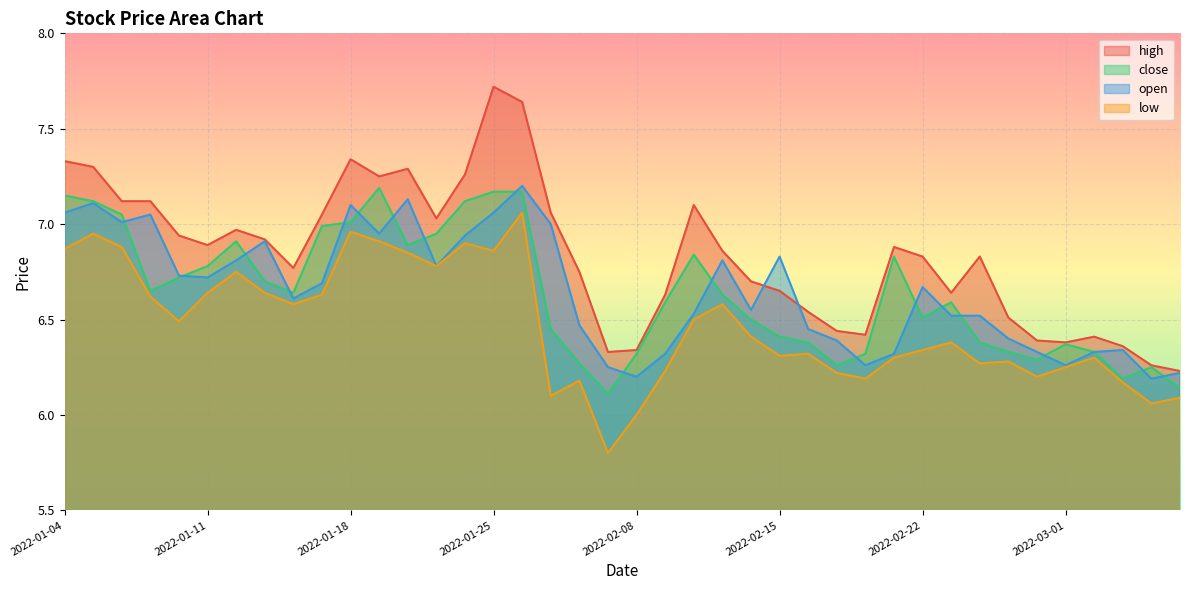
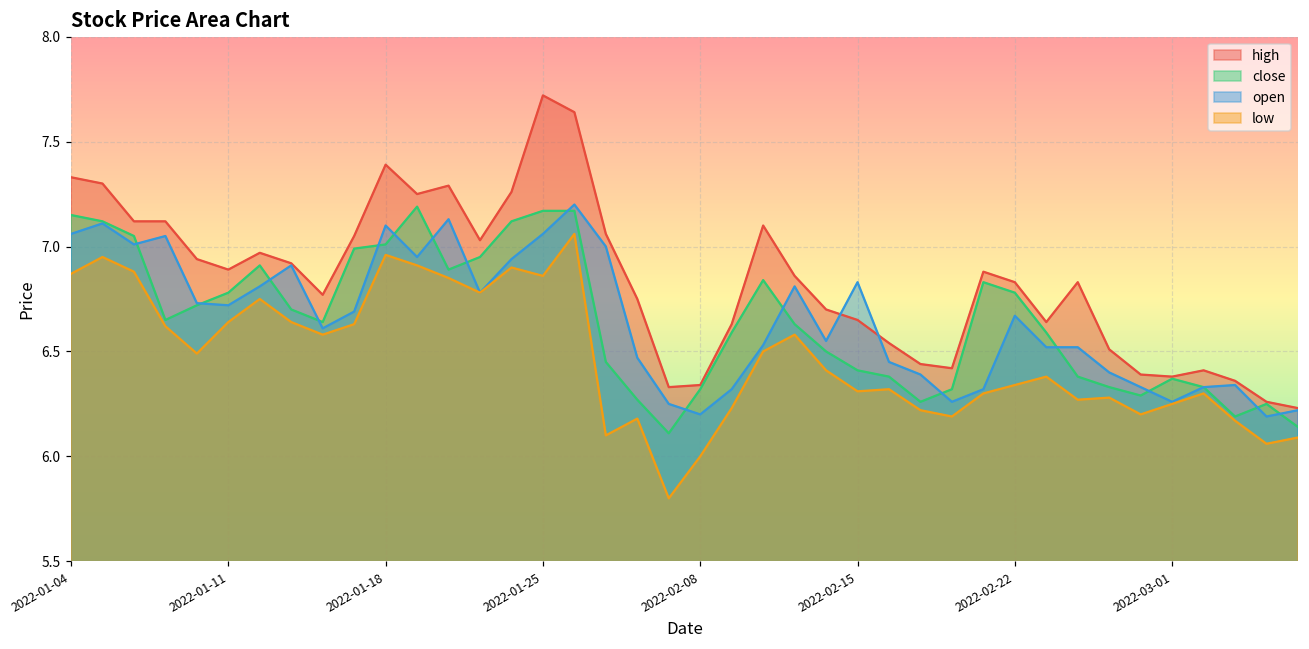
  {
    "high": {
      "2022-01-04": 7.33,
      "2022-01-11": 6.89,
-     "2022-01-18": 7.34,
+     "2022-01-18": 7.39,
      "2022-01-25": 7.72,
      "2022-02-08": 6.34,
      "2022-02-15": 6.65,
      "2022-02-22": 6.83
    },
    "close": {
      "2022-01-04": 7.15,
      "2022-01-11": 6.78,
      "2022-01-18": 7.01,
      "2022-01-25": 7.17,
      "2022-02-08": 6.32,
      "2022-02-15": 6.41,
-     "2022-02-22": 6.51
+     "2022-02-22": 6.78
    },
    "open": {
      "2022-01-04": 7.06,
      "2022-01-11": 6.72,
      "2022-01-18": 7.10,
      "2022-01-25": 7.06,
      "2022-02-08": 6.20,
      "2022-02-15": 6.83,
      "2022-02-22": 6.67
    },
    "low": {
      "2022-01-04": 6.87,
      "2022-01-11": 6.64,
      "2022-01-18": 6.96,
      "2022-01-25": 6.86,
      "2022-02-08": 6.00,
      "2022-02-15": 6.31,
      "2022-02-22": 6.34
    }
  }
